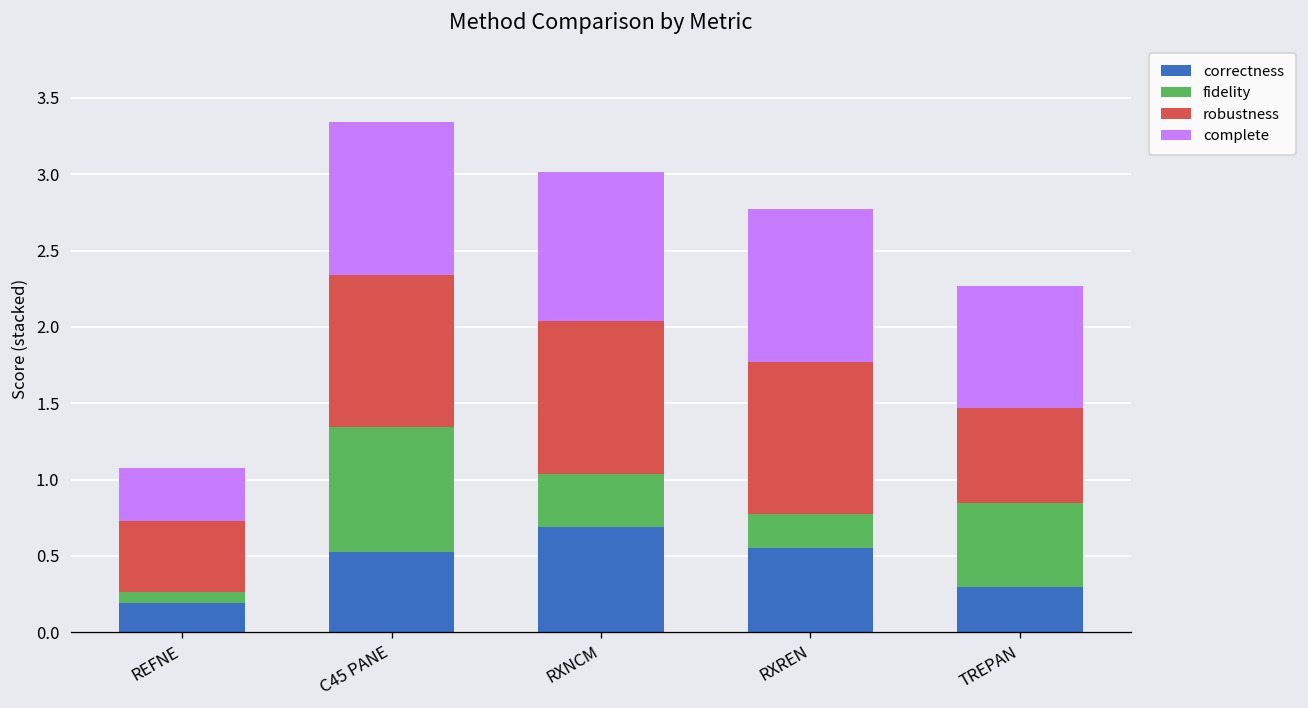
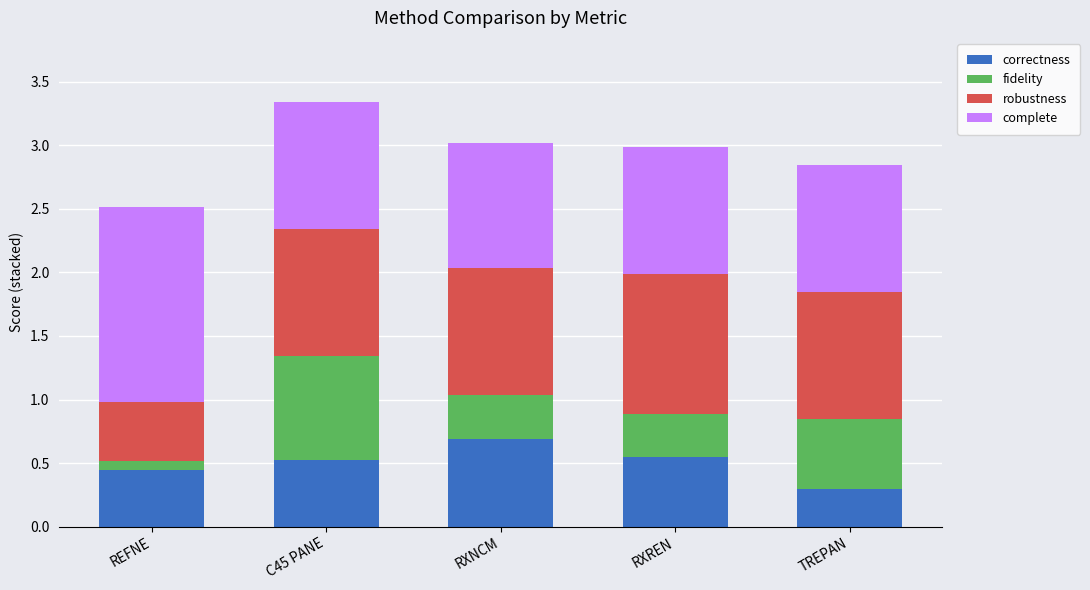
  {
    "correctness": {
-     "REFNE": 0.19,
+     "REFNE": 0.45,
      "C45 PANE": 0.53,
      "RXNCM": 0.69,
      "RXREN": 0.55,
      "TREPAN": 0.29
    },
    "fidelity": {
      "REFNE": 0.07,
      "C45 PANE": 0.82,
      "RXNCM": 0.35,
-     "RXREN": 0.22,
+     "RXREN": 0.34,
      "TREPAN": 0.55
    },
    "robustness": {
      "REFNE": 0.47,
      "C45 PANE": 1.00,
      "RXNCM": 1.00,
-     "RXREN": 1.0,
-     "TREPAN": 0.62
+     "RXREN": 1.1,
+     "TREPAN": 1.00
    },
    "complete": {
-     "REFNE": 0.35,
+     "REFNE": 1.54,
      "C45 PANE": 1.00,
      "RXNCM": 0.98,
      "RXREN": 1.00,
-     "TREPAN": 0.8
+     "TREPAN": 1.0
    }
  }
